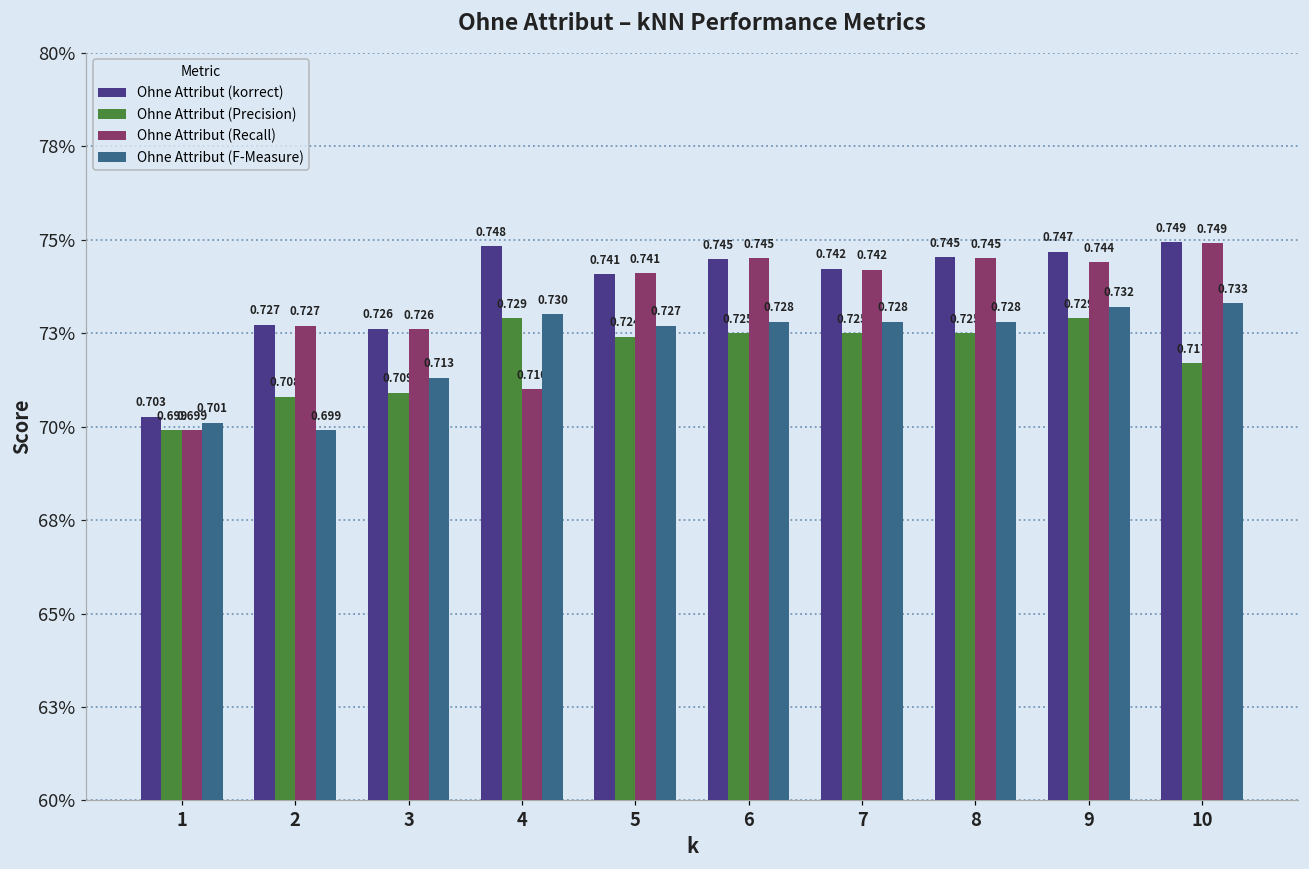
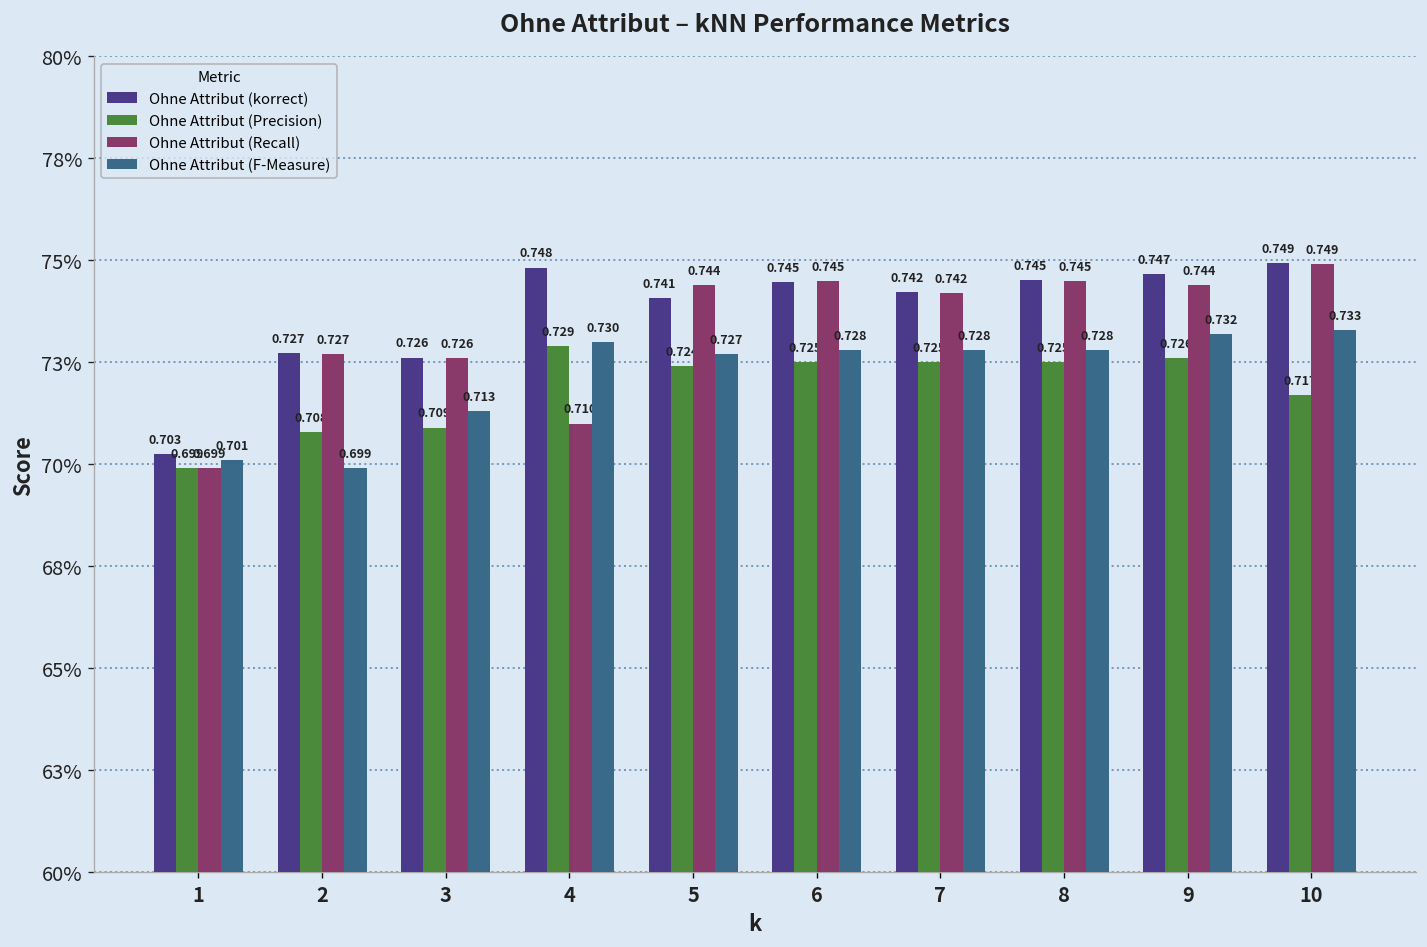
  {
    "Ohne Attribut (Precision)": {
      "2": 0.708,
      "3": 0.709,
      "4": 0.729,
      "5": 0.724,
      "6": 0.725,
      "7": 0.725,
      "8": 0.725,
-     "9": 0.729,
+     "9": 0.726,
      "10": 0.717
    },
    "Ohne Attribut (Recall)": {
      "2": 0.727,
      "3": 0.726,
      "4": 0.710,
-     "5": 0.741,
+     "5": 0.744,
      "6": 0.745,
      "7": 0.742,
      "8": 0.745,
      "9": 0.744,
      "10": 0.749
    }
  }
